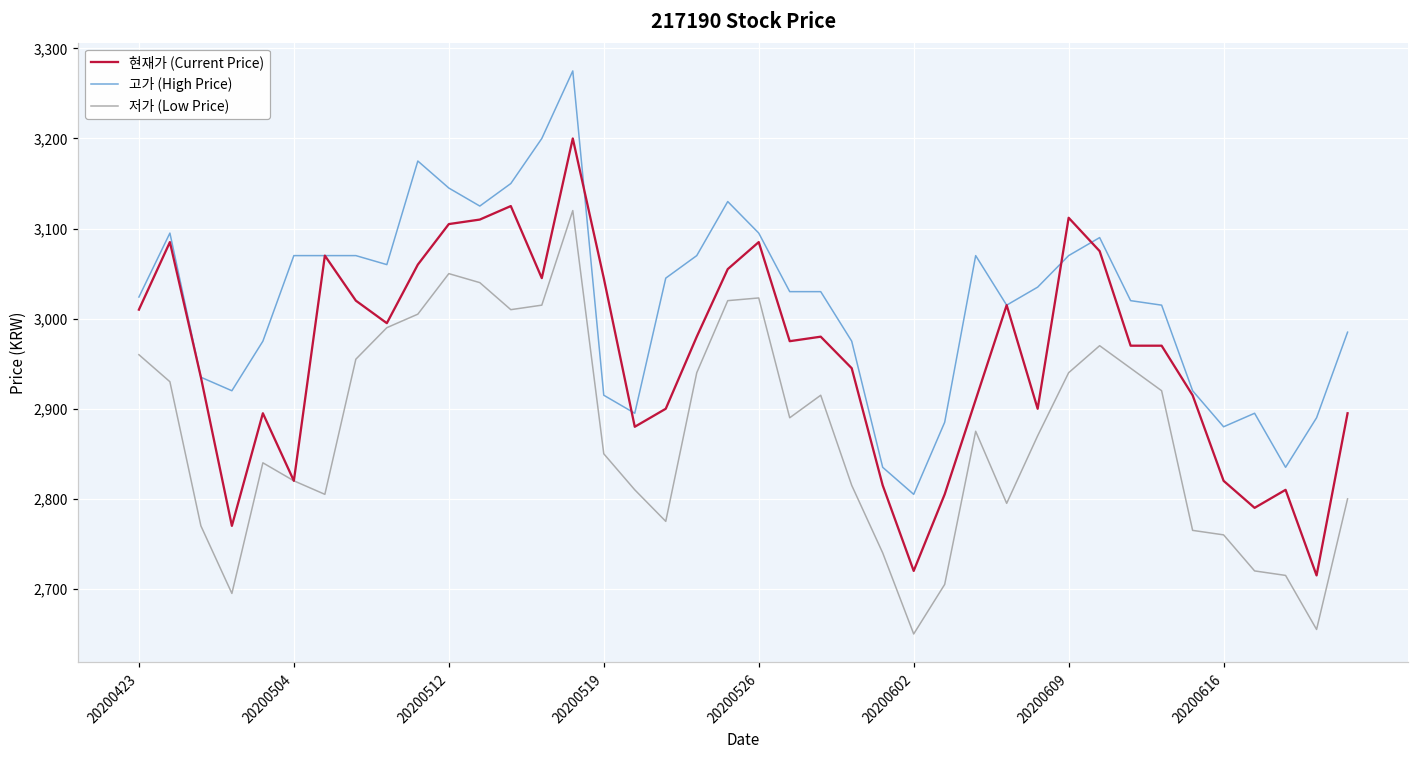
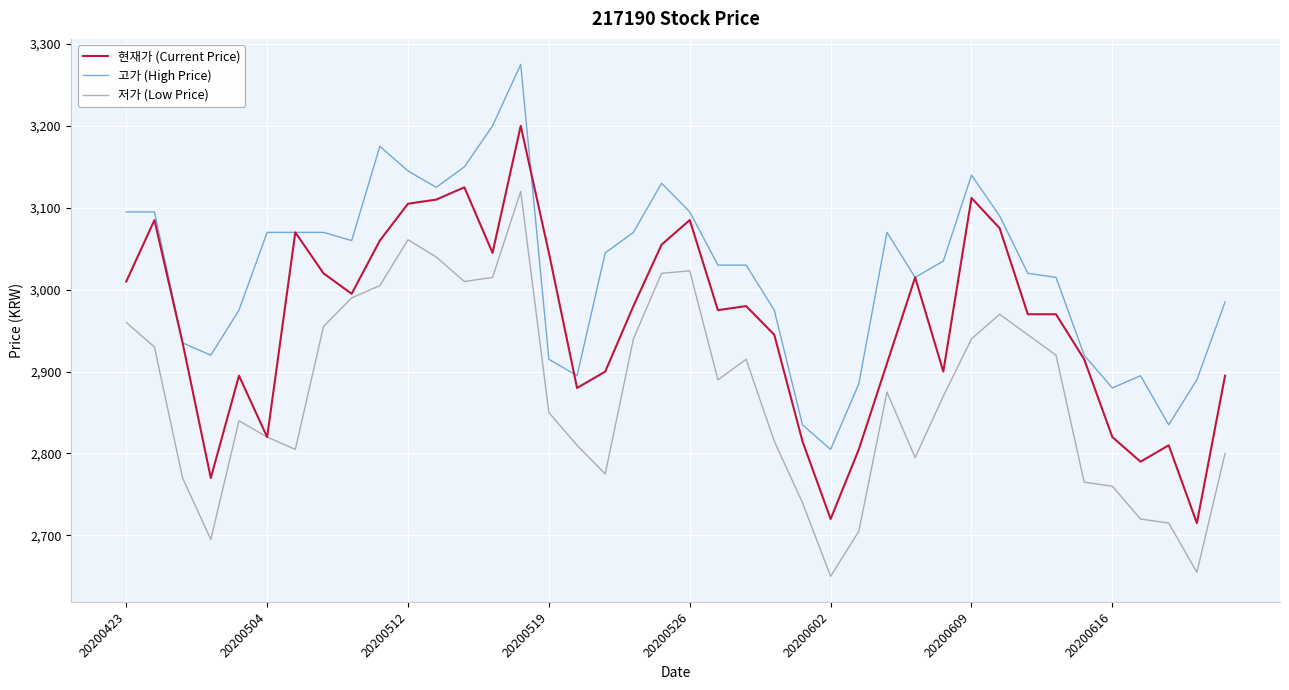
  {
    "현재가 (Current Price)": {
      "20200423": "3,010",
      "20200512": "3,110",
      "20200519": "3,050",
      "20200526": "3,090",
      "20200602": "2,720",
      "20200609": "3,110",
      "20200616": "2,820"
    },
    "고가 (High Price)": {
-     "20200423": "3,020",
+     "20200423": "3,100",
      "20200504": "3,070",
      "20200512": "3,150",
      "20200519": "2,920",
      "20200526": "3,100",
      "20200602": "2,810",
-     "20200609": "3,070",
+     "20200609": "3,140",
      "20200616": "2,880"
    },
    "저가 (Low Price)": {
      "20200423": "2,960",
-     "20200512": "3,050",
+     "20200512": "3,060",
      "20200519": "2,850",
      "20200526": "3,020",
      "20200602": "2,650",
      "20200609": "2,940",
      "20200616": "2,760"
    }
  }
